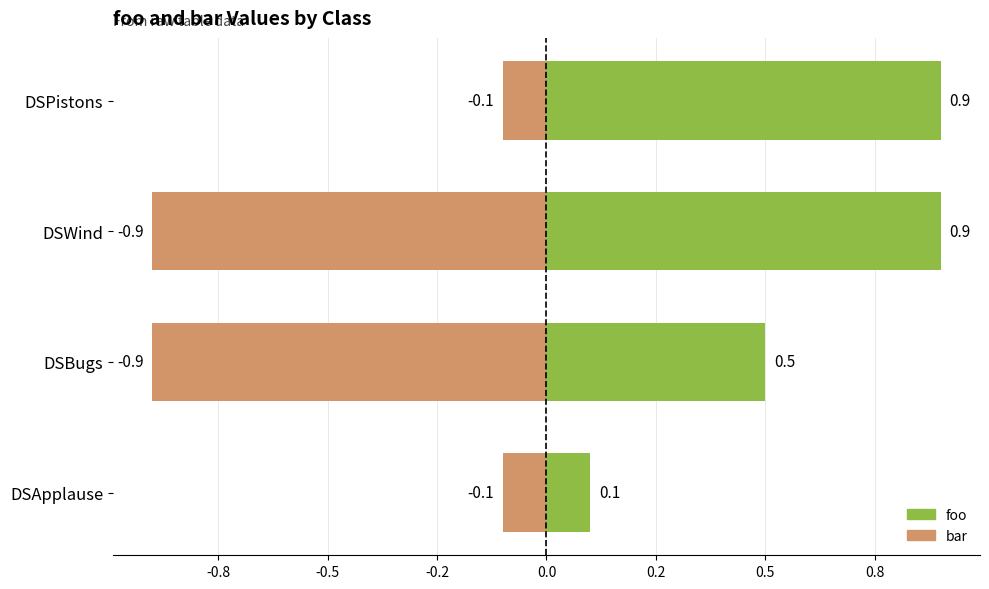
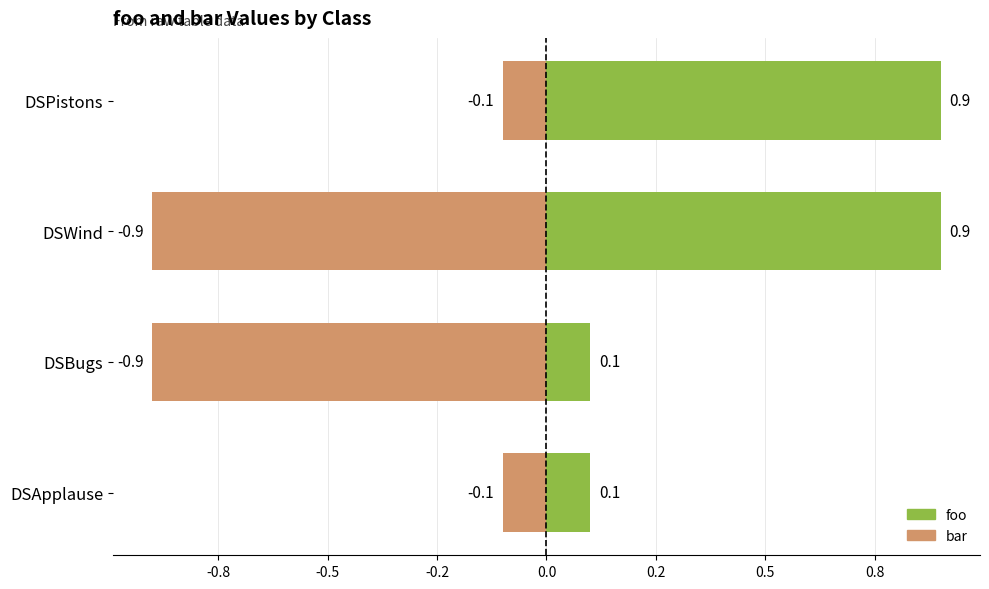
  {
    "bar": {
      "DSPistons": -0.1,
      "DSWind": -0.9,
      "DSBugs": -0.9,
      "DSApplause": -0.1
    },
    "foo": {
      "DSPistons": 0.9,
      "DSWind": 0.9,
-     "DSBugs": 0.5,
+     "DSBugs": 0.1,
      "DSApplause": 0.1
    }
  }
